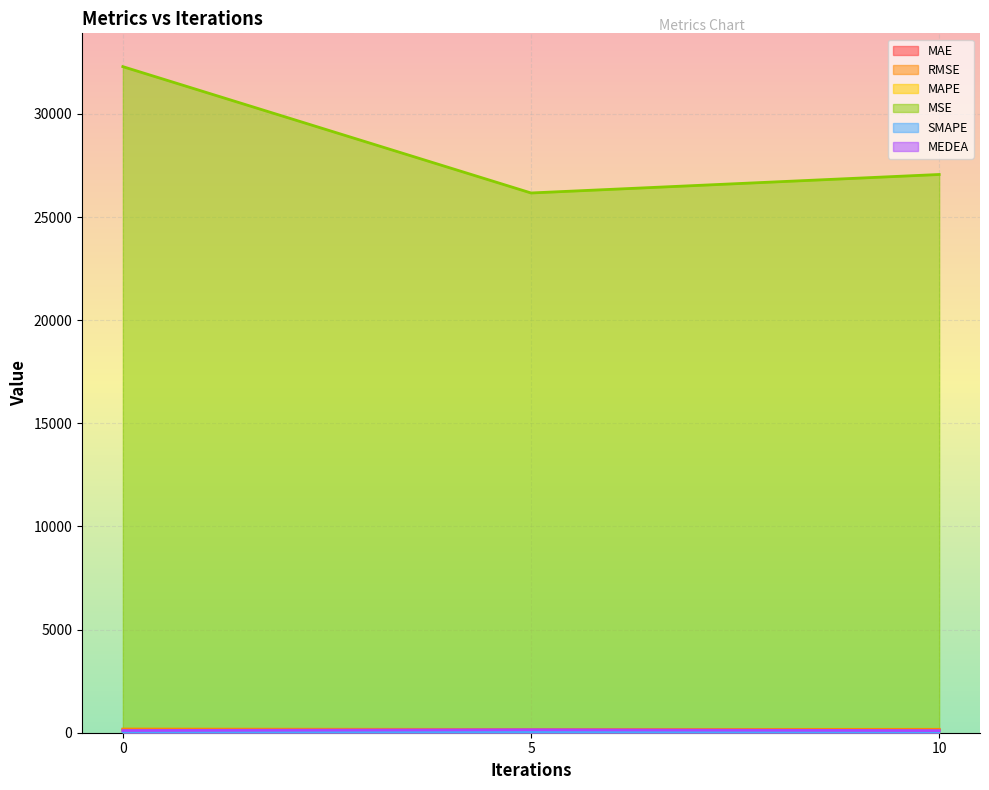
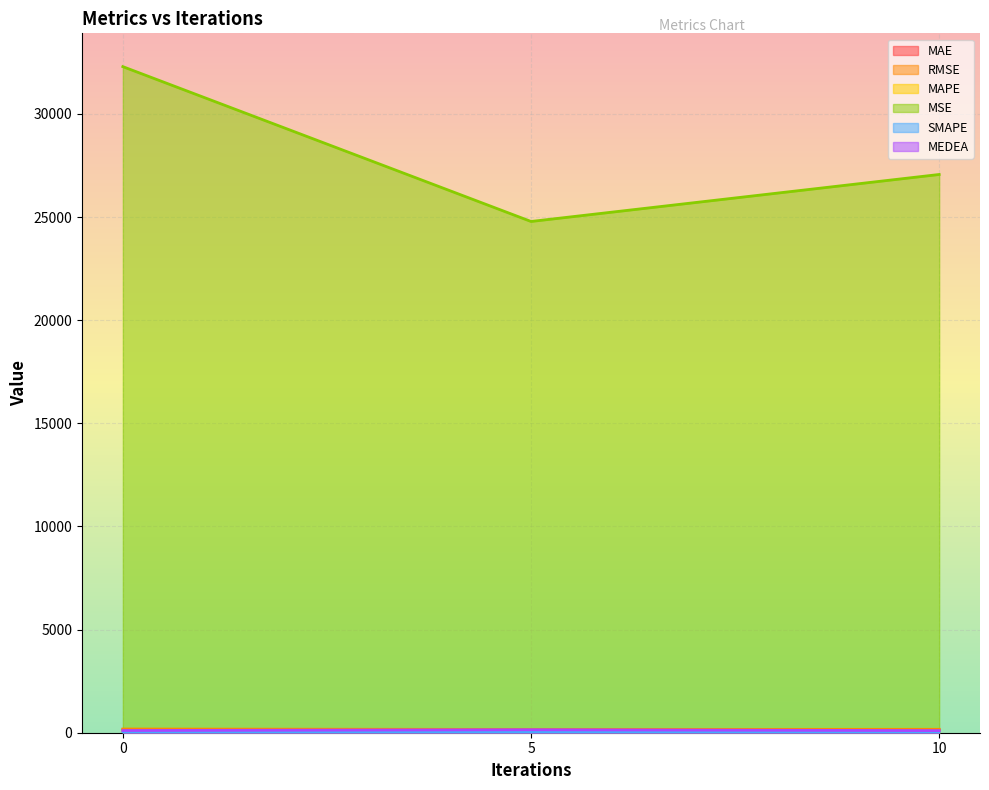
  {
    "MSE": {
      "0": 32300,
-     "5": 26200,
+     "5": 24800,
      "10": 27100
    }
  }
